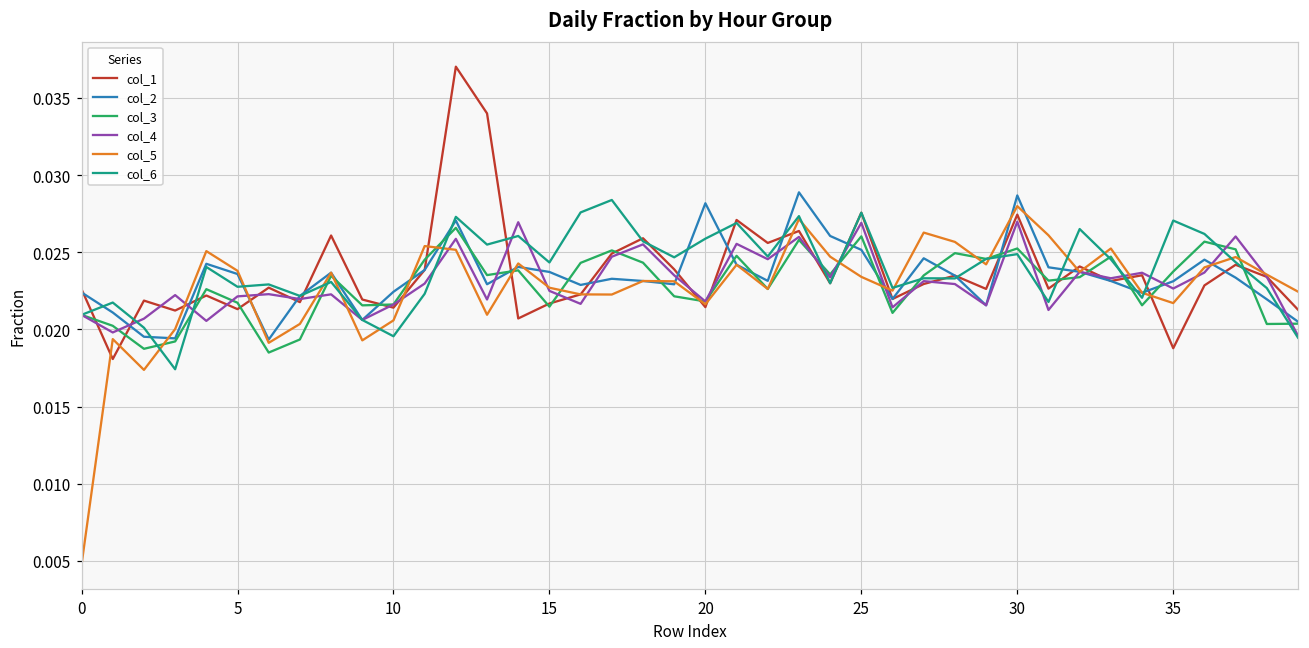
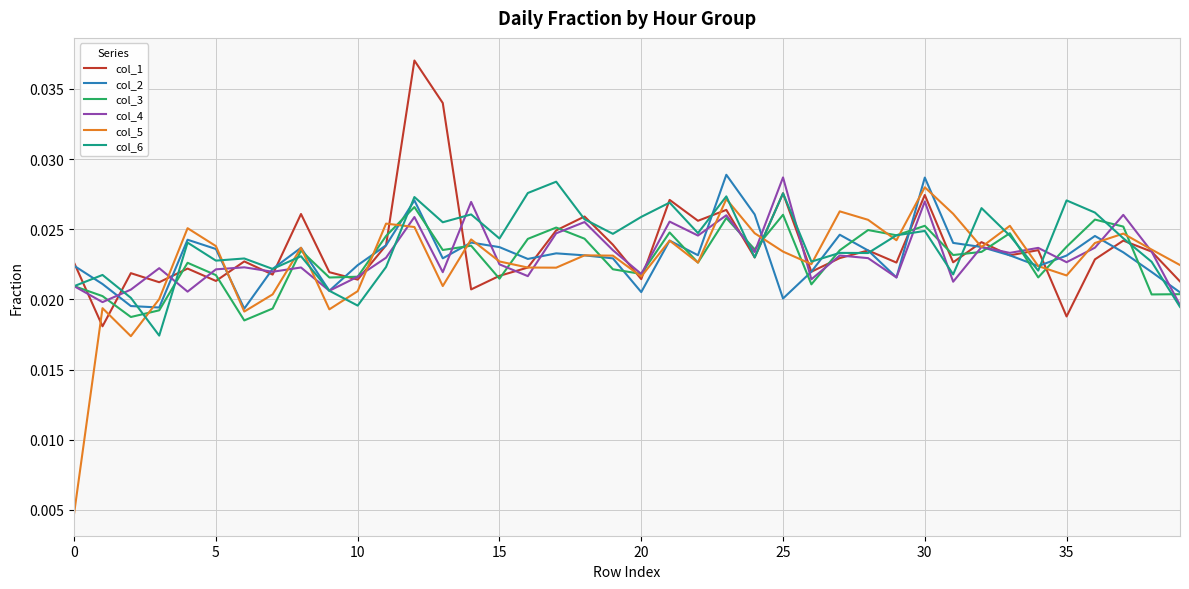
  {
    "col_1": {
      "0": 0.0226,
      "5": 0.0213,
      "10": 0.0214,
      "15": 0.0217,
      "20": 0.0214,
      "30": 0.0274,
      "35": 0.0188
    },
    "col_2": {
      "0": 0.0224,
      "5": 0.0236,
      "10": 0.0224,
      "15": 0.0237,
-     "20": 0.0282,
-     "25": 0.0252,
+     "20": 0.0205,
+     "25": 0.0201,
      "30": 0.0287,
      "35": 0.0231
    },
    "col_4": {
      "5": 0.0221,
      "15": 0.0225,
-     "25": 0.0269,
+     "25": 0.0287,
      "30": 0.0270,
      "35": 0.0227
    },
    "col_5": {
      "0": 0.0048,
      "5": 0.0238,
      "10": 0.0206,
      "15": 0.0227,
      "20": 0.0216,
      "25": 0.0234,
      "30": 0.0280,
      "35": 0.0217
    }
  }
